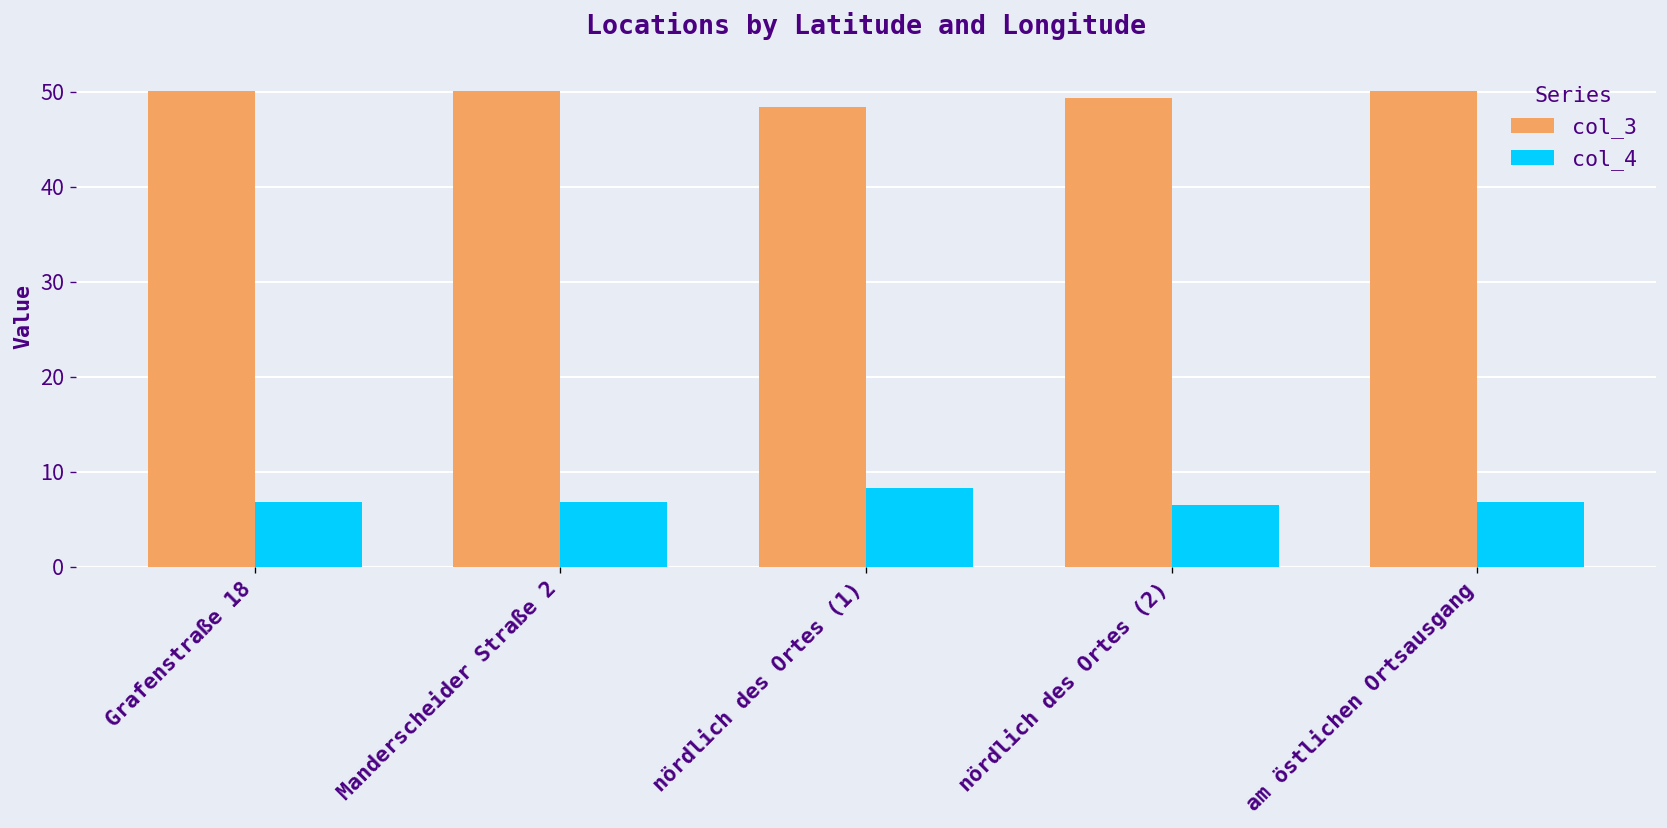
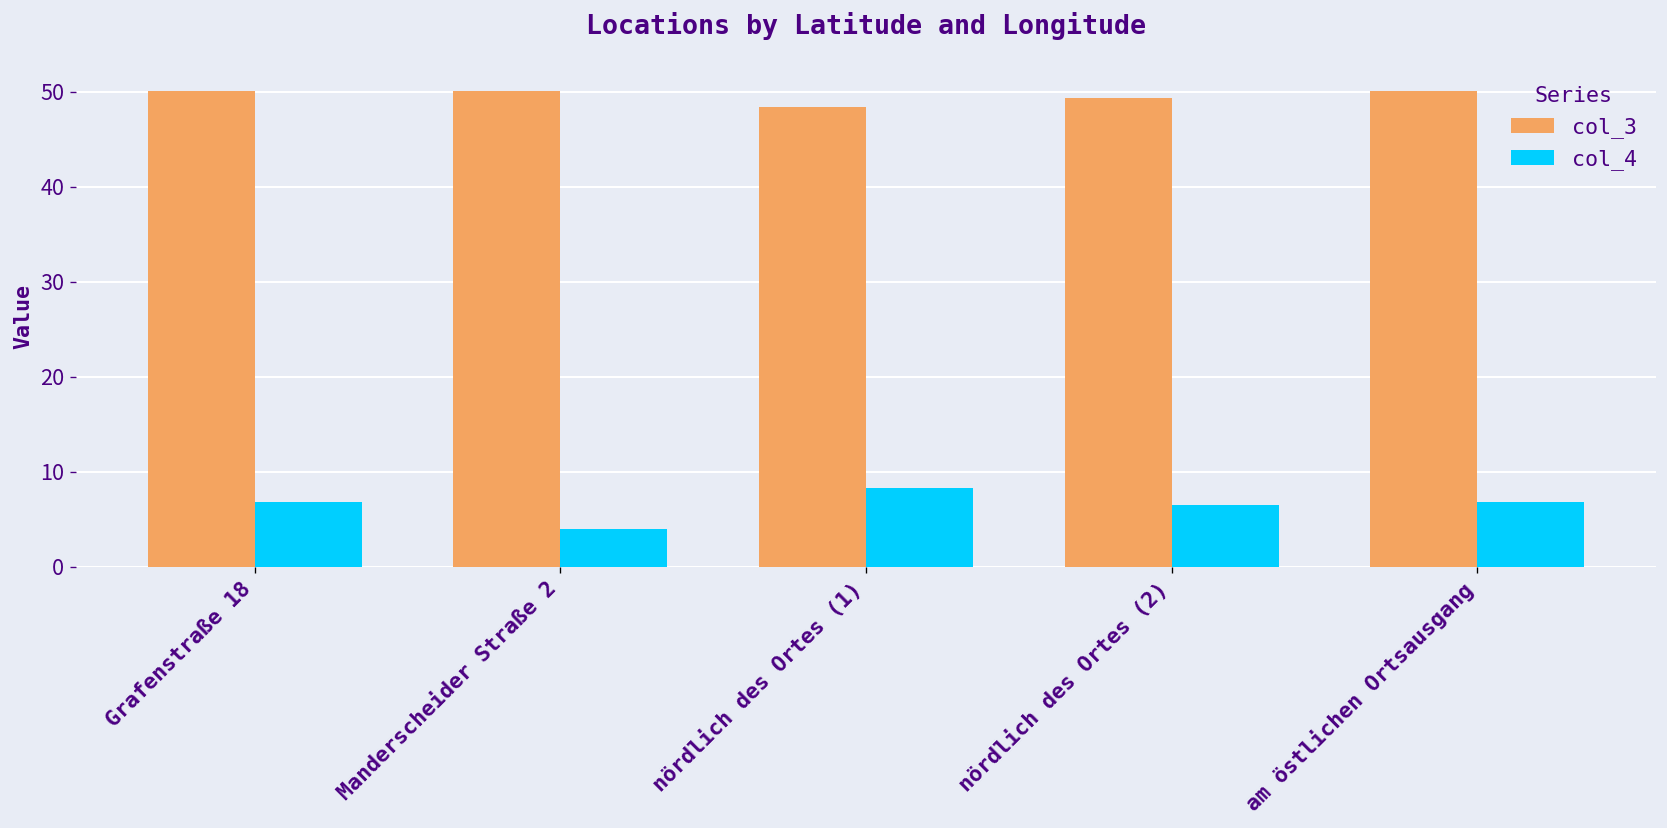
  {
    "col_3": {
      "Grafenstraße 18": 50,
      "Manderscheider Straße 2": 50,
      "nördlich des Ortes (1)": 48,
      "nördlich des Ortes (2)": 49,
      "am östlichen Ortsausgang": 50
    },
    "col_4": {
      "Grafenstraße 18": 7,
-     "Manderscheider Straße 2": 7,
+     "Manderscheider Straße 2": 4,
      "nördlich des Ortes (1)": 8,
      "nördlich des Ortes (2)": 7,
      "am östlichen Ortsausgang": 7
    }
  }
